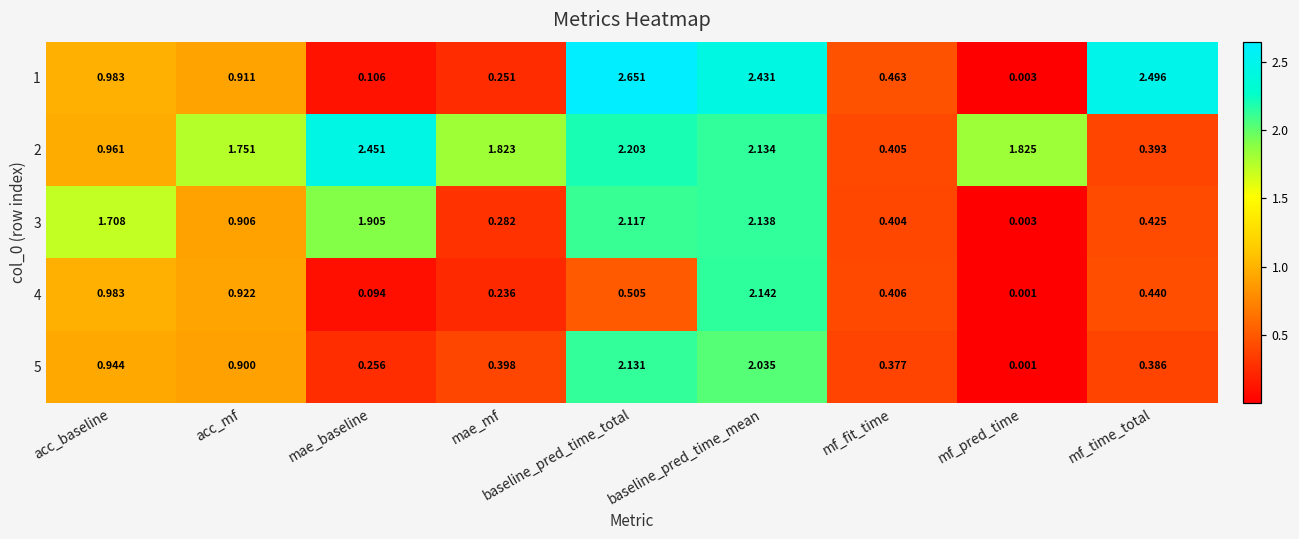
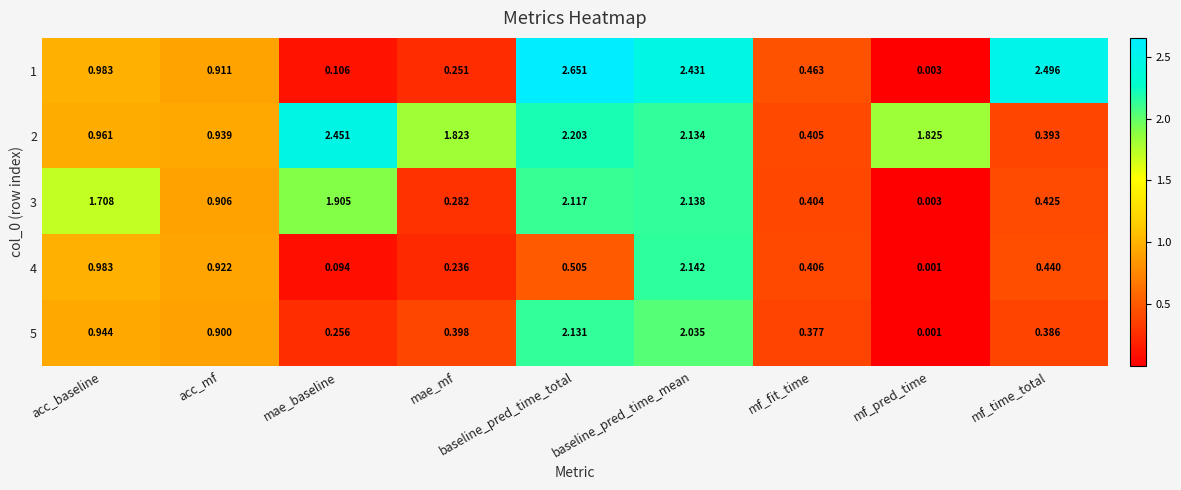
  {
    "1": {
      "acc_baseline": 0.983,
      "acc_mf": 0.911,
      "mae_baseline": 0.106,
      "mae_mf": 0.251,
      "baseline_pred_time_total": 2.651,
      "baseline_pred_time_mean": 2.431,
      "mf_fit_time": 0.463,
      "mf_pred_time": 0.003,
      "mf_time_total": 2.496
    },
    "2": {
      "acc_baseline": 0.961,
-     "acc_mf": 1.751,
+     "acc_mf": 0.939,
      "mae_baseline": 2.451,
      "mae_mf": 1.823,
      "baseline_pred_time_total": 2.203,
      "baseline_pred_time_mean": 2.134,
      "mf_fit_time": 0.405,
      "mf_pred_time": 1.825,
      "mf_time_total": 0.393
    },
    "3": {
      "acc_baseline": 1.708,
      "acc_mf": 0.906,
      "mae_baseline": 1.905,
      "mae_mf": 0.282,
      "baseline_pred_time_total": 2.117,
      "baseline_pred_time_mean": 2.138,
      "mf_fit_time": 0.404,
      "mf_pred_time": 0.003,
      "mf_time_total": 0.425
    },
    "4": {
      "acc_baseline": 0.983,
      "acc_mf": 0.922,
      "mae_baseline": 0.094,
      "mae_mf": 0.236,
      "baseline_pred_time_total": 0.505,
      "baseline_pred_time_mean": 2.142,
      "mf_fit_time": 0.406,
      "mf_pred_time": 0.001,
      "mf_time_total": 0.440
    },
    "5": {
      "acc_baseline": 0.944,
      "acc_mf": 0.900,
      "mae_baseline": 0.256,
      "mae_mf": 0.398,
      "baseline_pred_time_total": 2.131,
      "baseline_pred_time_mean": 2.035,
      "mf_fit_time": 0.377,
      "mf_pred_time": 0.001,
      "mf_time_total": 0.386
    }
  }
